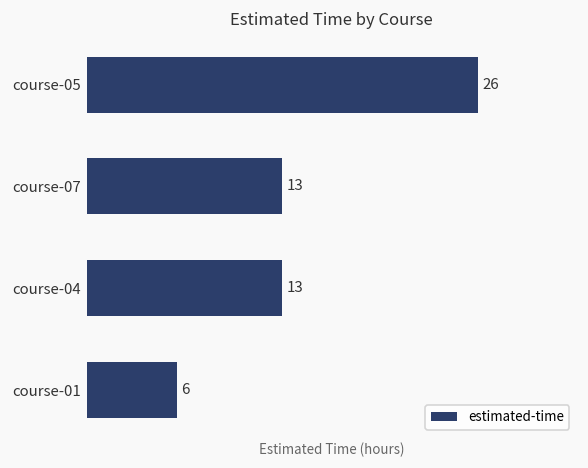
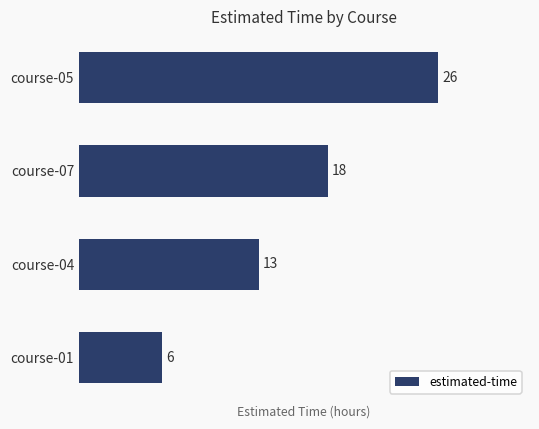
  {
    "course-05": 26,
-   "course-07": 13,
+   "course-07": 18,
    "course-04": 13,
    "course-01": 6
  }
